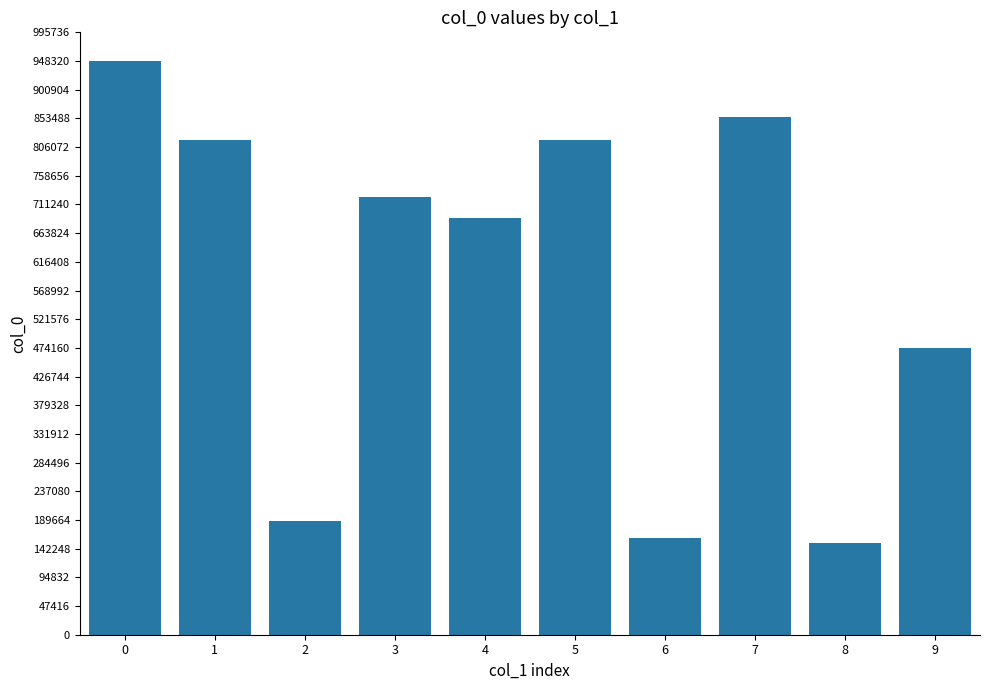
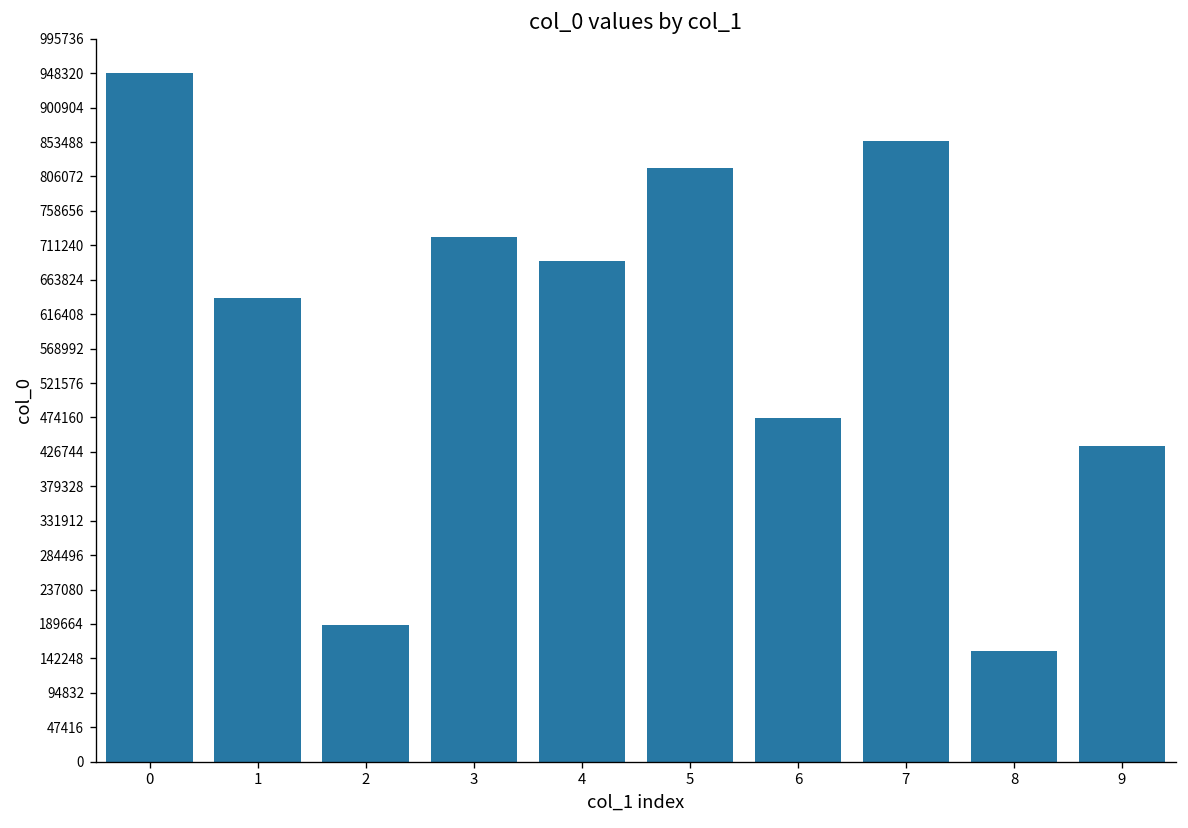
  {
    "0": 950000,
-   "1": 820000,
+   "1": 640000,
    "2": 190000,
    "3": 720000,
    "4": 690000,
    "5": 820000,
-   "6": 160000,
+   "6": 470000,
    "7": 860000,
    "8": 150000,
-   "9": 470000
+   "9": 440000
  }
